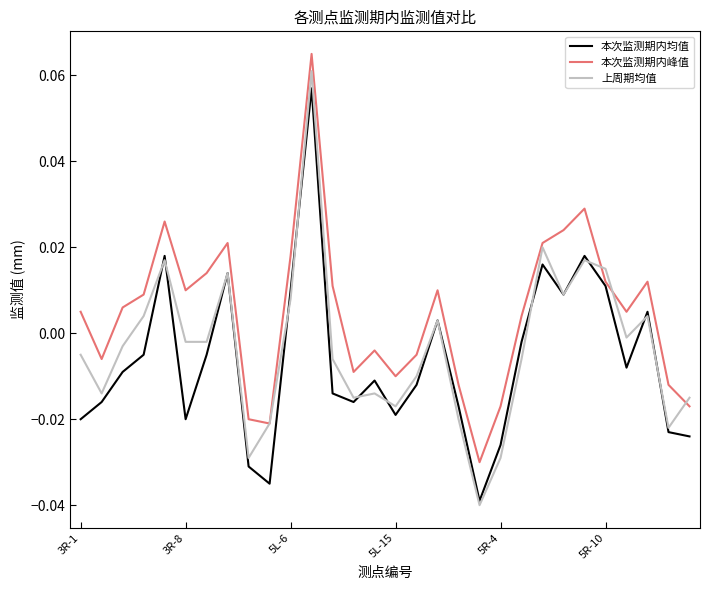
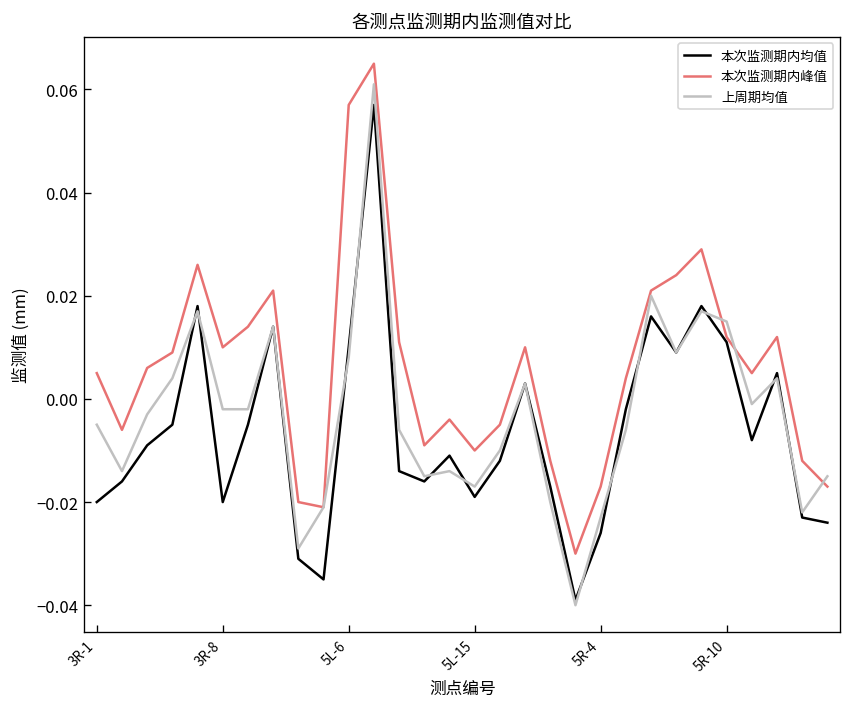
  {
    "本次监测期内均值": {
      "3R-1": -0.020,
      "3R-8": -0.020,
      "5L-6": 0.010,
      "5L-15": -0.019,
      "5R-4": -0.026,
      "5R-10": 0.011
    },
    "本次监测期内峰值": {
      "3R-1": 0.005,
      "3R-8": 0.010,
-     "5L-6": 0.018,
+     "5L-6": 0.057,
      "5L-15": -0.010,
      "5R-4": -0.017,
      "5R-10": 0.012
    },
    "上周期均值": {
      "3R-1": -0.005,
      "3R-8": -0.002,
      "5L-6": 0.008,
      "5L-15": -0.017,
-     "5R-4": -0.029,
+     "5R-4": -0.023,
      "5R-10": 0.015
    }
  }
